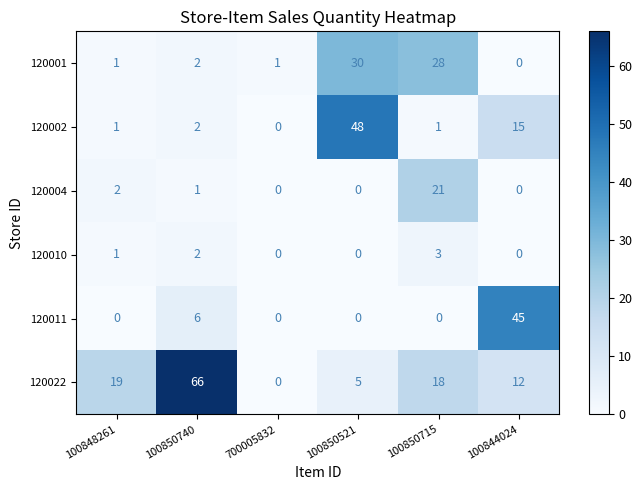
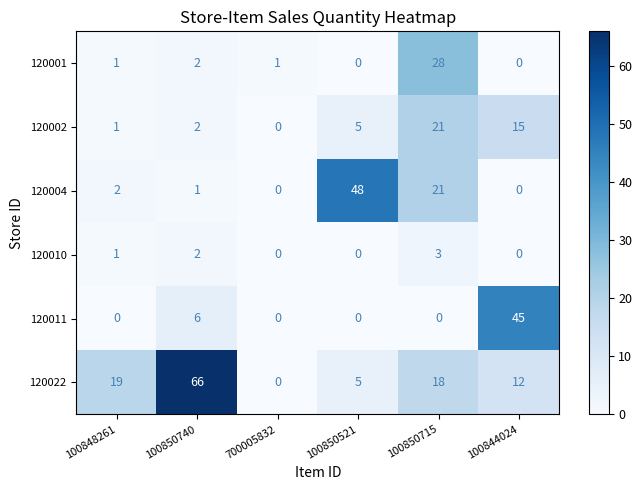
  {
    "120001": {
      "100848261": 1,
      "100850740": 2,
      "700005832": 1,
-     "100850521": 30,
+     "100850521": 0,
      "100850715": 28,
      "100844024": 0
    },
    "120002": {
      "100848261": 1,
      "100850740": 2,
      "700005832": 0,
-     "100850521": 48,
-     "100850715": 1,
+     "100850521": 5,
+     "100850715": 21,
      "100844024": 15
    },
    "120004": {
      "100848261": 2,
      "100850740": 1,
      "700005832": 0,
-     "100850521": 0,
+     "100850521": 48,
      "100850715": 21,
      "100844024": 0
    },
    "120010": {
      "100848261": 1,
      "100850740": 2,
      "700005832": 0,
      "100850521": 0,
      "100850715": 3,
      "100844024": 0
    },
    "120011": {
      "100848261": 0,
      "100850740": 6,
      "700005832": 0,
      "100850521": 0,
      "100850715": 0,
      "100844024": 45
    },
    "120022": {
      "100848261": 19,
      "100850740": 66,
      "700005832": 0,
      "100850521": 5,
      "100850715": 18,
      "100844024": 12
    }
  }
